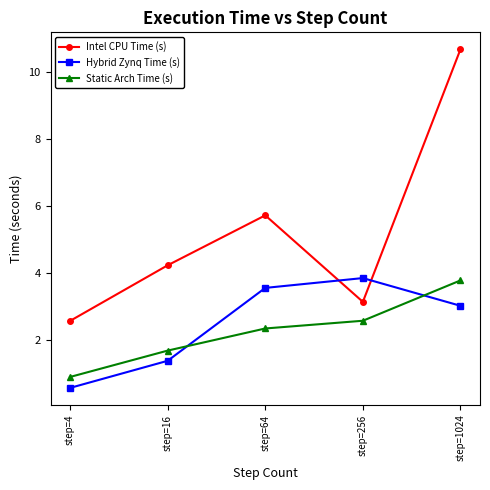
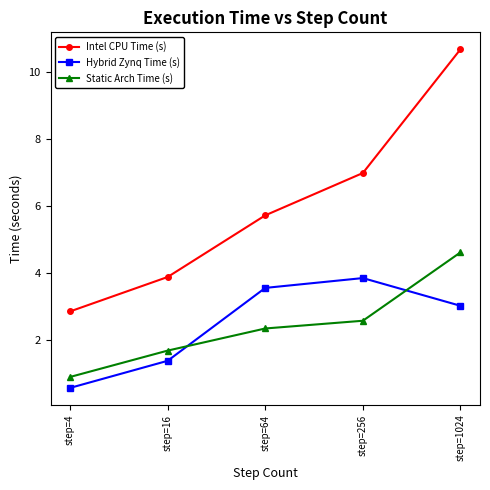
  {
    "Intel CPU Time (s)": {
-     "step=4": 2.6,
-     "step=16": 4.2,
+     "step=4": 2.9,
+     "step=16": 3.9,
      "step=64": 5.7,
-     "step=256": 3.1,
+     "step=256": 7.0,
      "step=1024": 10.7
    },
    "Hybrid Zynq Time (s)": {
      "step=4": 0.6,
      "step=16": 1.4,
      "step=64": 3.6,
      "step=256": 3.9,
      "step=1024": 3.0
    },
    "Static Arch Time (s)": {
      "step=4": 0.9,
      "step=16": 1.7,
      "step=64": 2.4,
      "step=256": 2.6,
-     "step=1024": 3.8
+     "step=1024": 4.6
    }
  }
